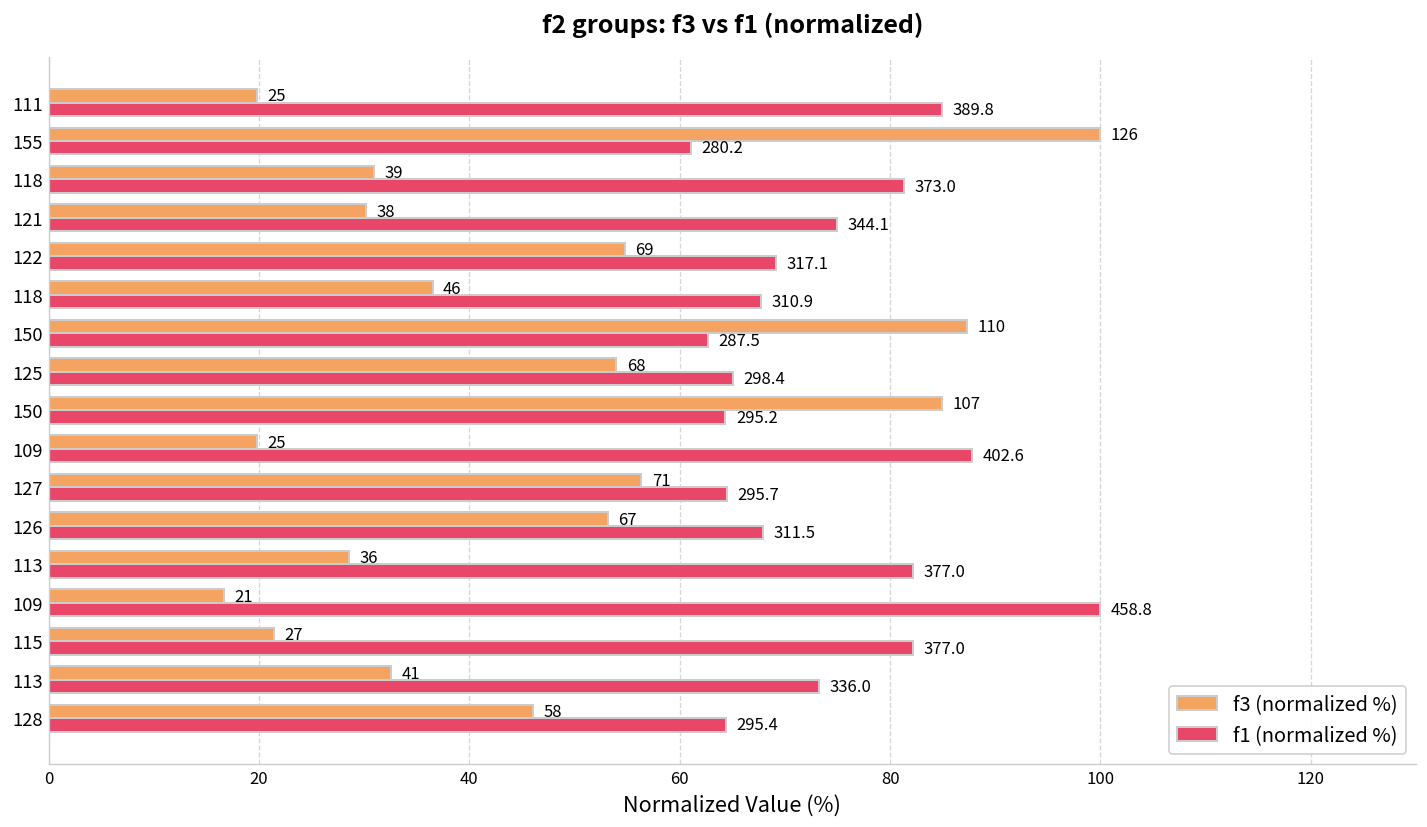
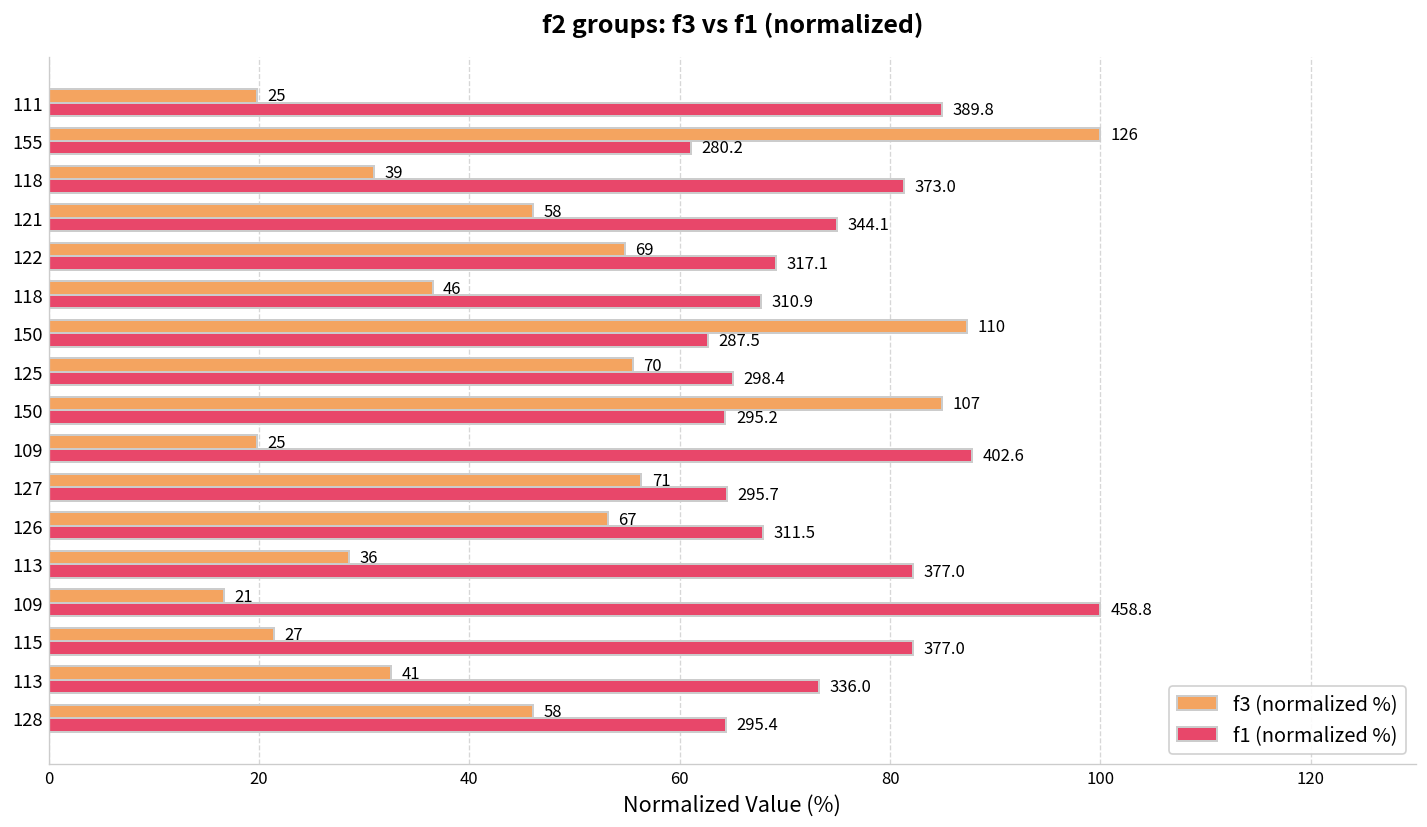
  {
    "f3 (normalized %)": {
-     "121": 38,
-     "125": 68
+     "121": 58,
+     "125": 70
    }
  }
